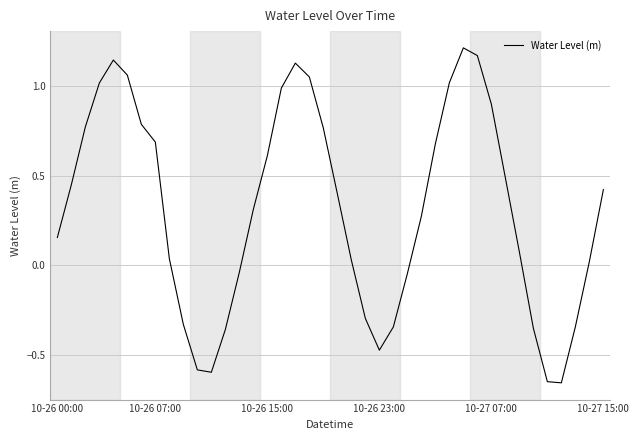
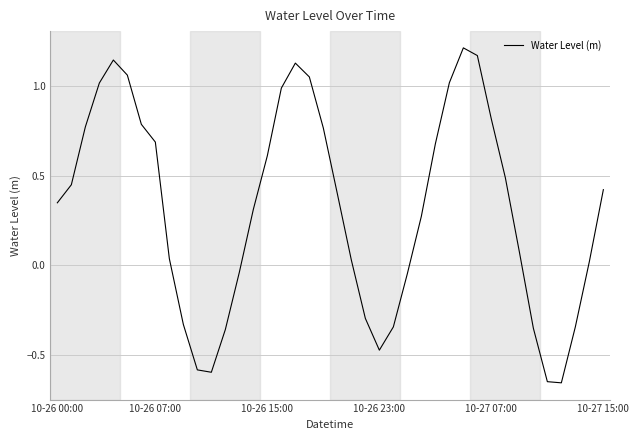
  {
-   "10-26 00:00": 0.16,
+   "10-26 00:00": 0.35,
    "10-26 07:00": 0.69,
    "10-26 15:00": 0.61,
    "10-26 23:00": -0.47,
-   "10-27 07:00": 0.90,
+   "10-27 07:00": 0.82,
    "10-27 15:00": 0.42
  }
